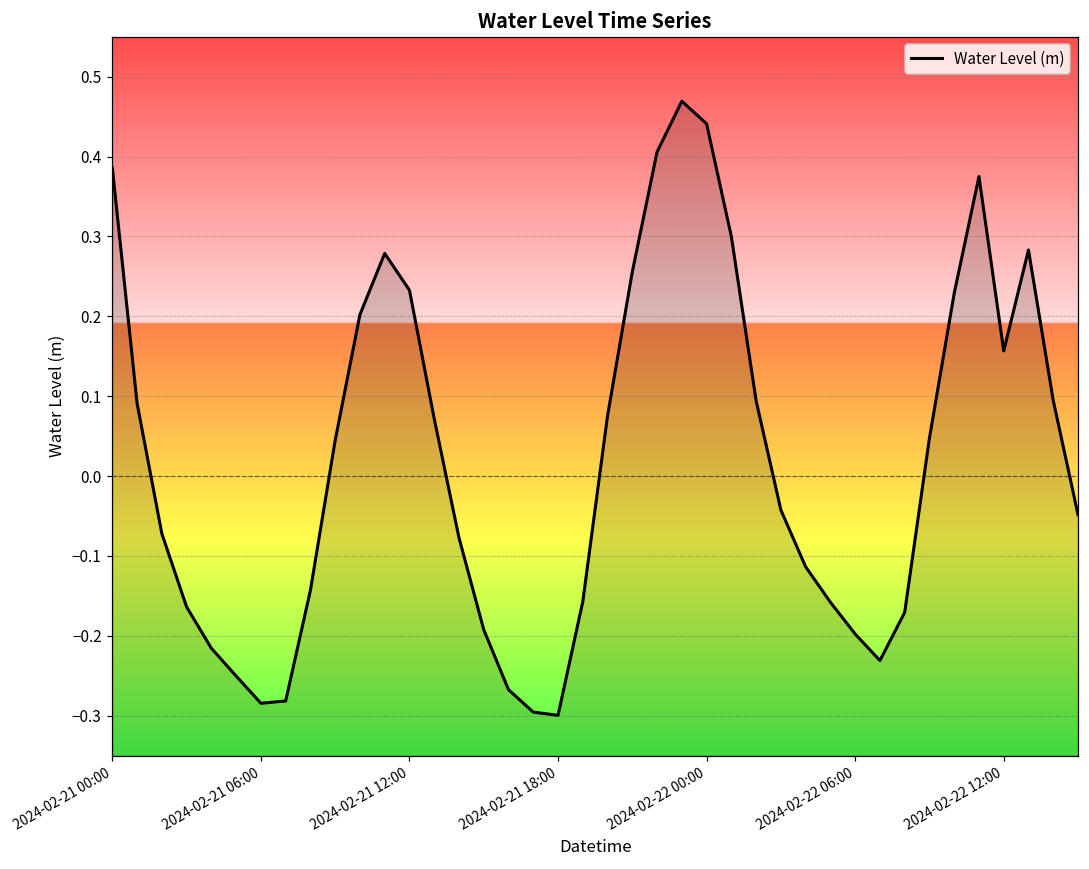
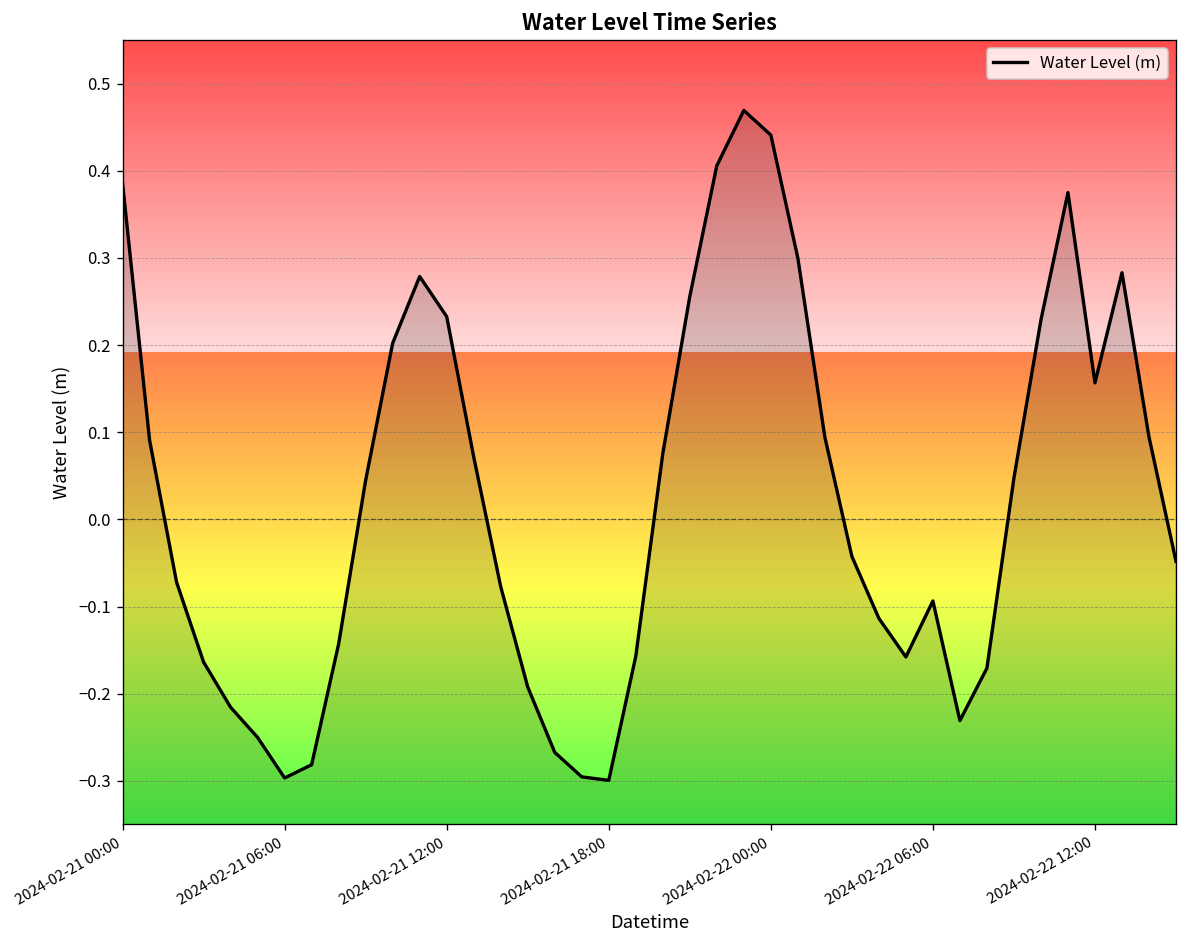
  {
    "2024-02-21 00:00": 0.39,
-   "2024-02-21 06:00": -0.28,
+   "2024-02-21 06:00": -0.30,
    "2024-02-21 12:00": 0.23,
    "2024-02-21 18:00": -0.30,
    "2024-02-22 00:00": 0.44,
-   "2024-02-22 06:00": -0.20,
+   "2024-02-22 06:00": -0.09,
    "2024-02-22 12:00": 0.16
  }
